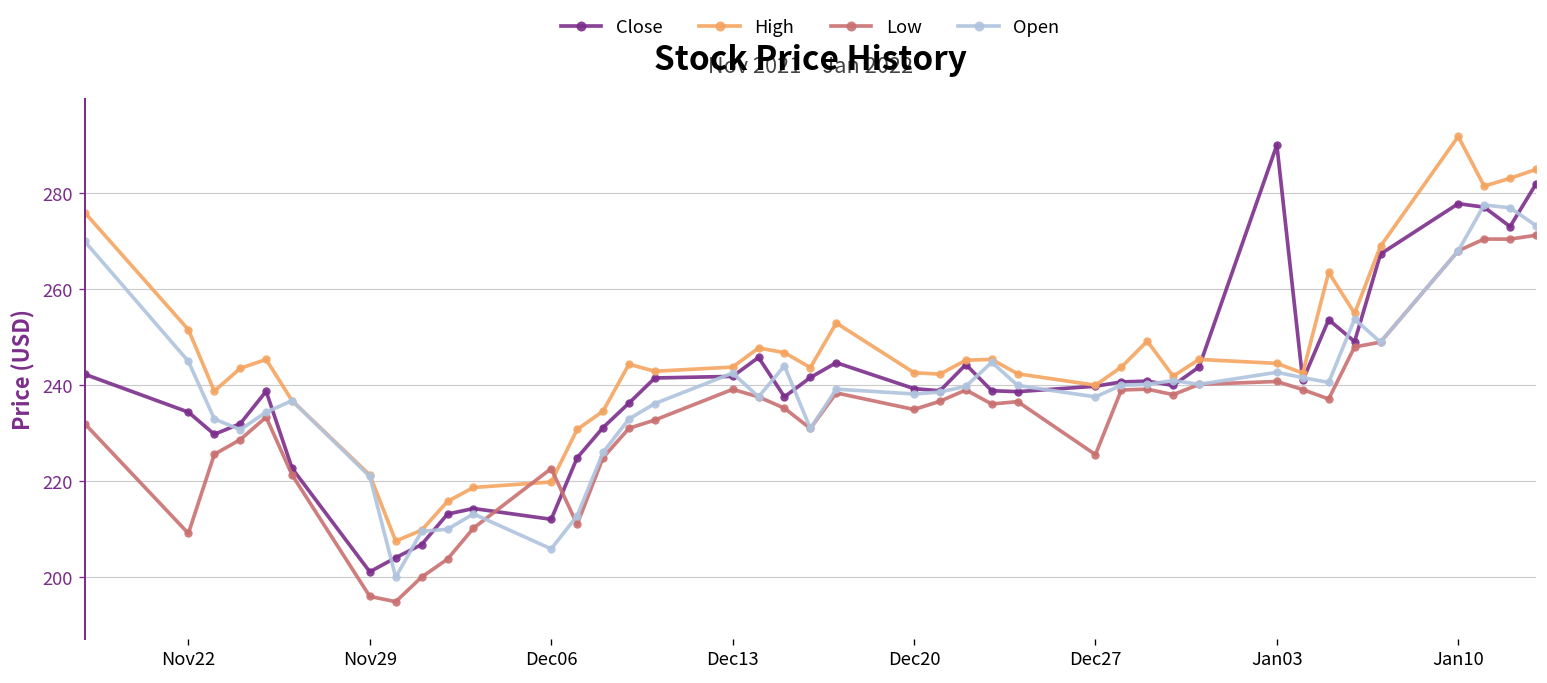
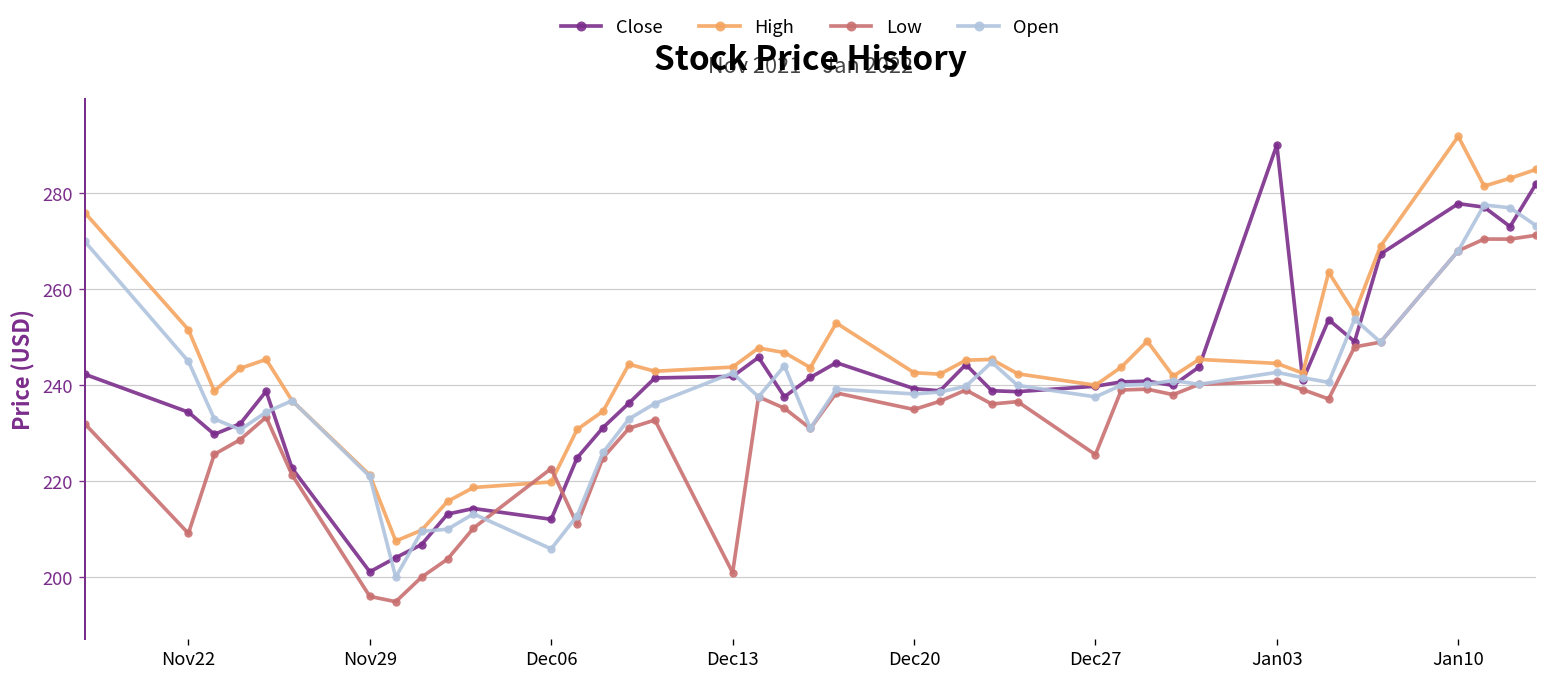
  {
    "Close": {
      "Nov22": 234,
      "Nov29": 201,
      "Dec06": 212,
      "Dec13": 242,
      "Dec20": 239,
      "Jan03": 290,
      "Jan10": 278
    },
    "High": {
      "Nov22": 252,
      "Dec06": 220,
      "Dec13": 244,
      "Dec20": 243,
      "Jan03": 245,
      "Jan10": 292
    },
    "Low": {
      "Nov22": 209,
      "Nov29": 196,
      "Dec06": 223,
-     "Dec13": 239,
+     "Dec13": 201,
      "Dec20": 235,
      "Dec27": 226,
      "Jan03": 241
    },
    "Open": {
      "Nov22": 245,
      "Dec06": 206,
      "Dec13": 243,
      "Dec20": 238,
      "Dec27": 238,
      "Jan03": 243
    }
  }
